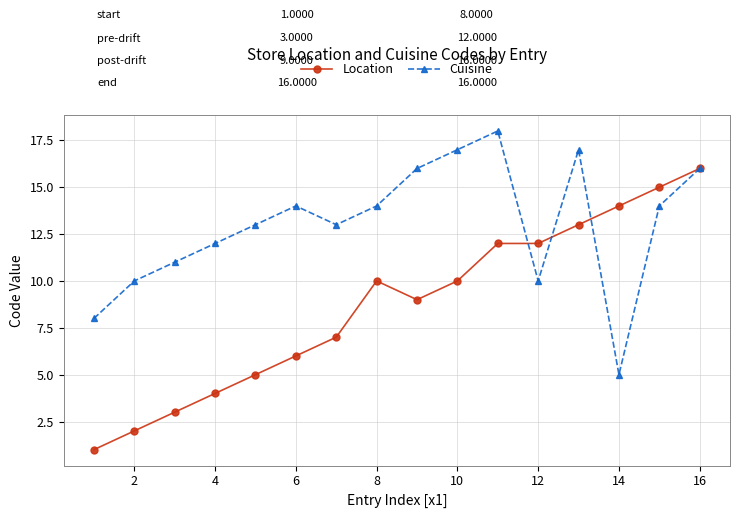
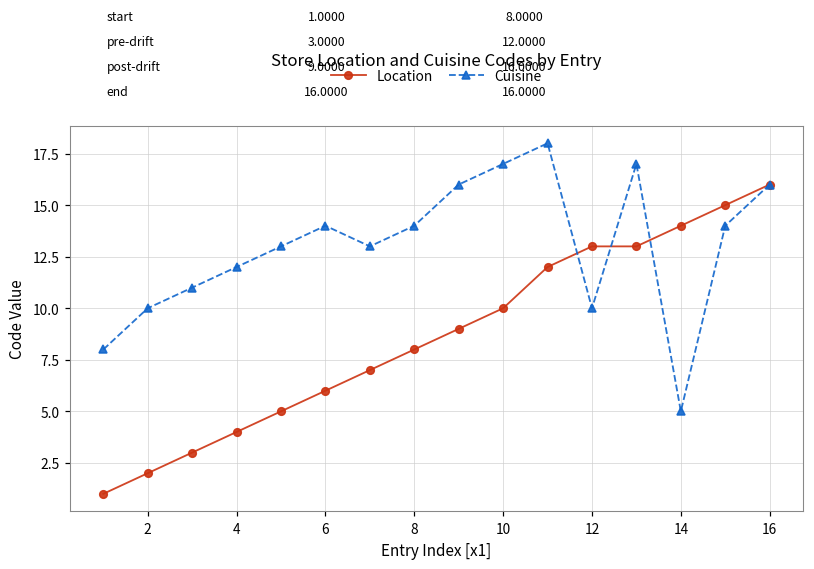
  {
    "Location": {
      "2": 2,
      "4": 4,
      "6": 6,
-     "8": 10,
+     "8": 8,
      "10": 10,
-     "12": 12,
+     "12": 13,
      "14": 14
    },
    "Cuisine": {
      "2": 10,
      "4": 12,
      "6": 14,
      "8": 14,
      "10": 17,
      "12": 10,
      "14": 5
    }
  }
